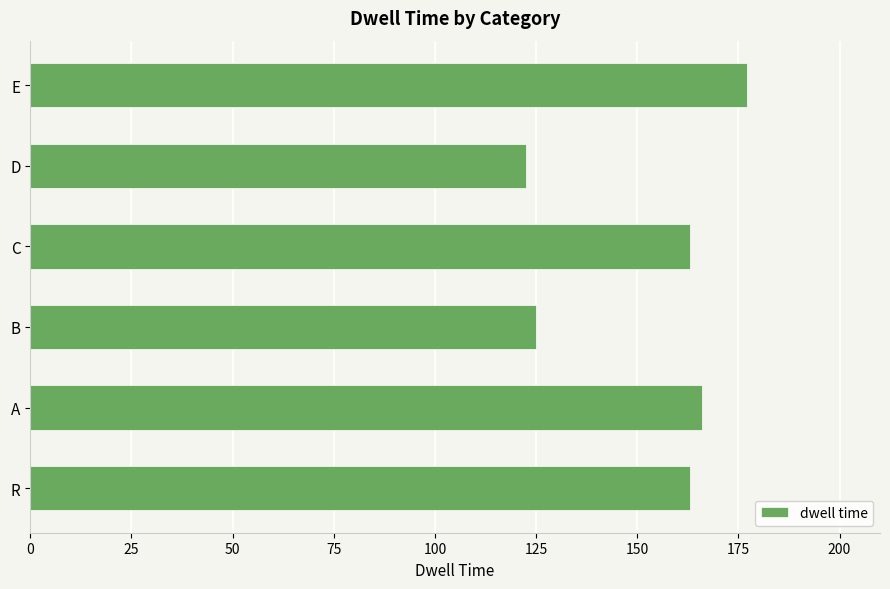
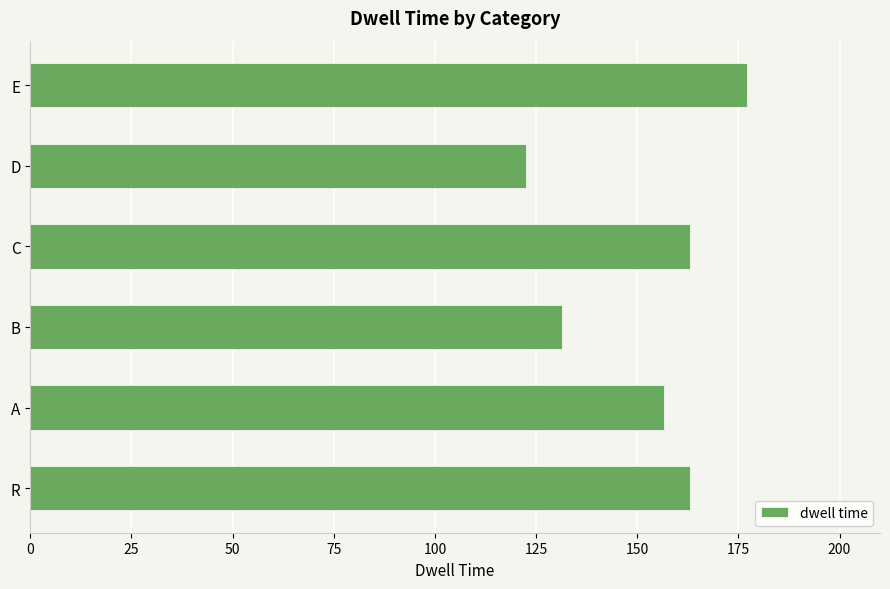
  {
    "E": 177,
    "D": 123,
    "C": 163,
-   "B": 125,
-   "A": 166,
+   "B": 132,
+   "A": 157,
    "R": 163
  }
